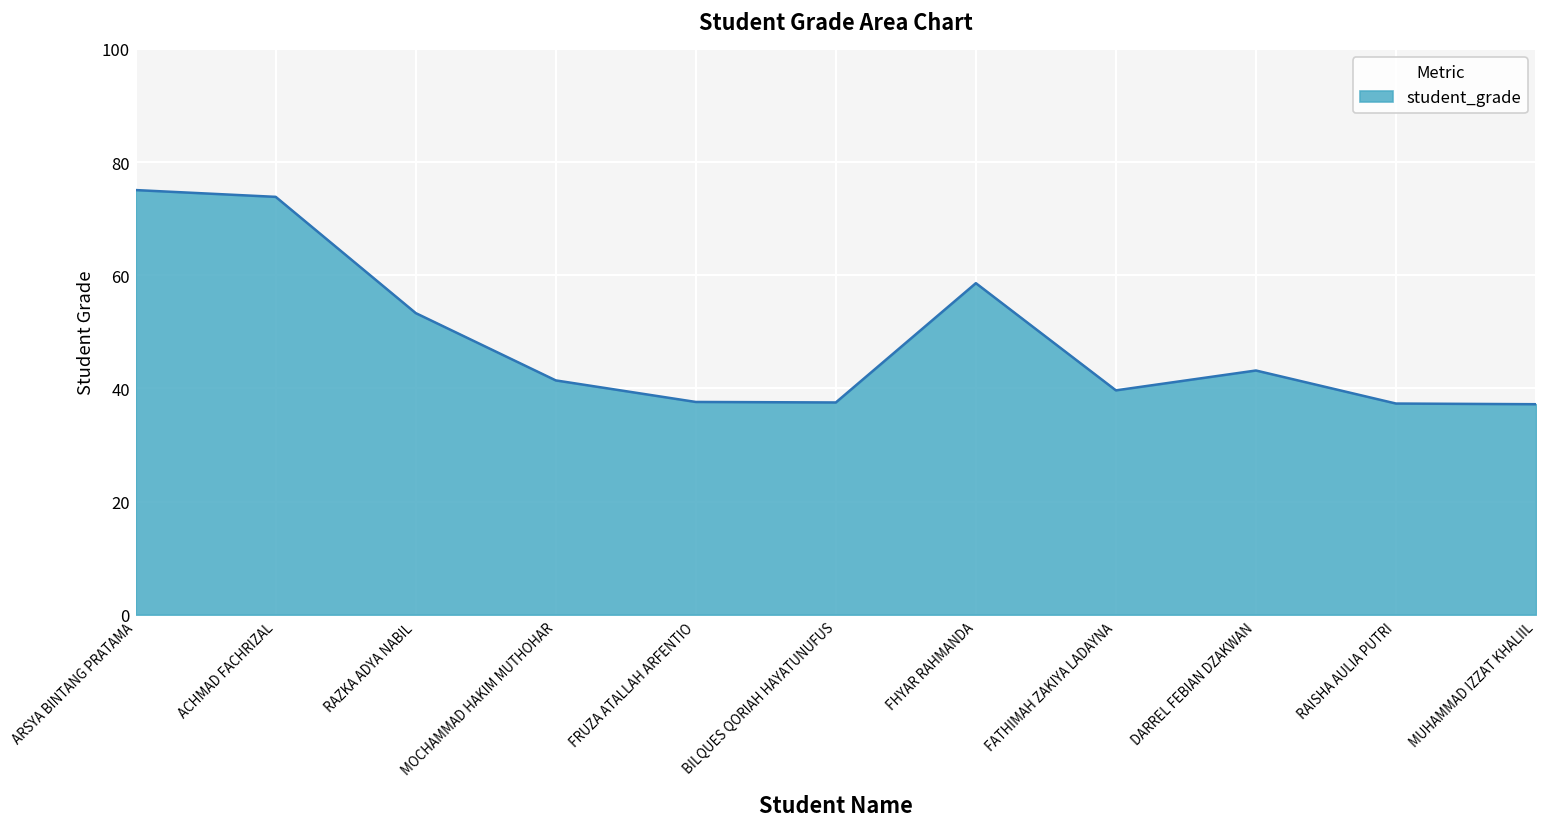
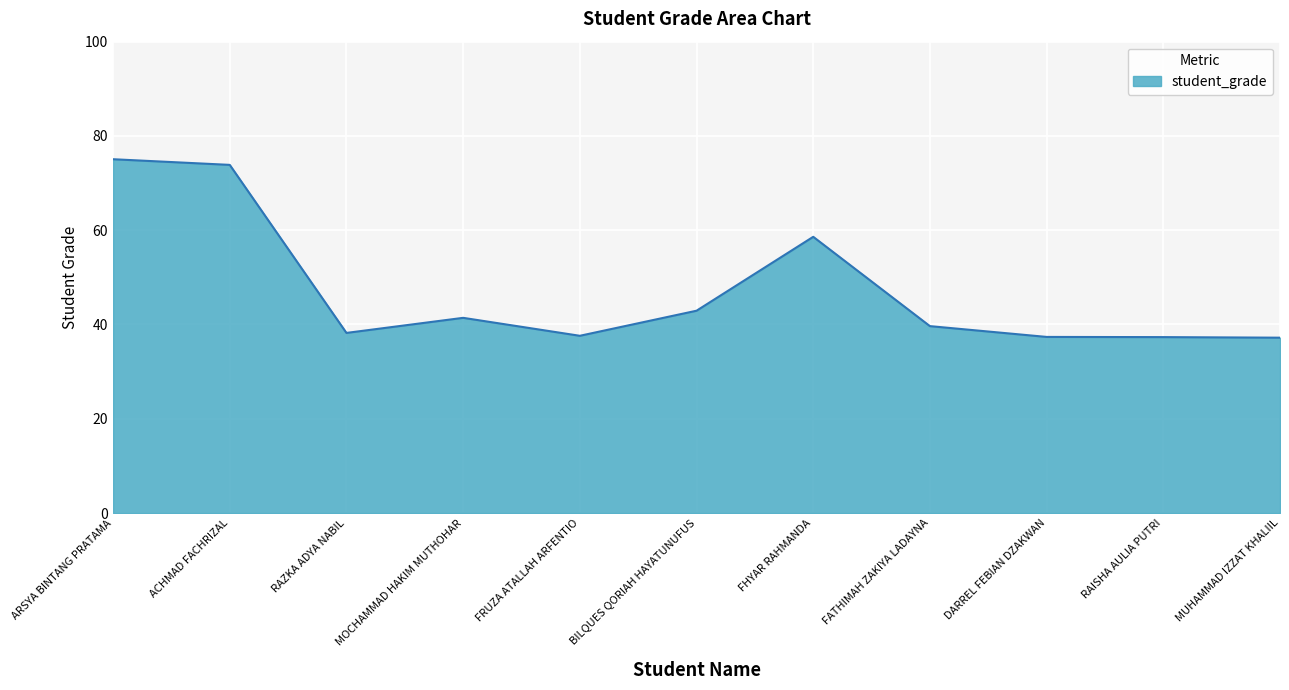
  {
    "ARSYA BINTANG PRATAMA": 75,
    "ACHMAD FACHRIZAL": 74,
-   "RAZKA ADYA NABIL": 53,
+   "RAZKA ADYA NABIL": 38,
    "MOCHAMMAD HAKIM MUTHOHAR": 41,
    "FRUZA ATALLAH ARFENTIO": 38,
-   "BILQUES QORIAH HAYATUNUFUS": 38,
+   "BILQUES QORIAH HAYATUNUFUS": 43,
    "FHYAR RAHMANDA": 59,
    "FATHIMAH ZAKIYA LADAYNA": 40,
-   "DARREL FEBIAN DZAKWAN": 43,
+   "DARREL FEBIAN DZAKWAN": 37,
    "RAISHA AULIA PUTRI": 37,
    "MUHAMMAD IZZAT KHALIIL": 37
  }
